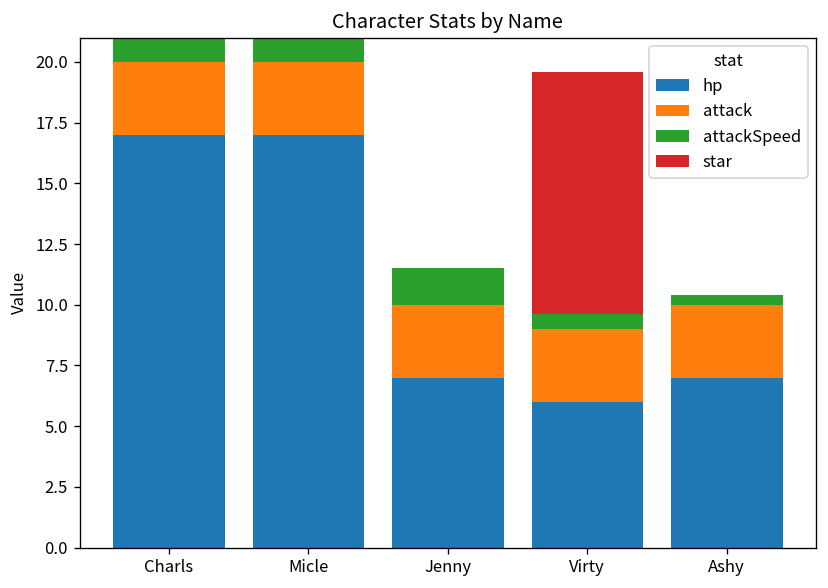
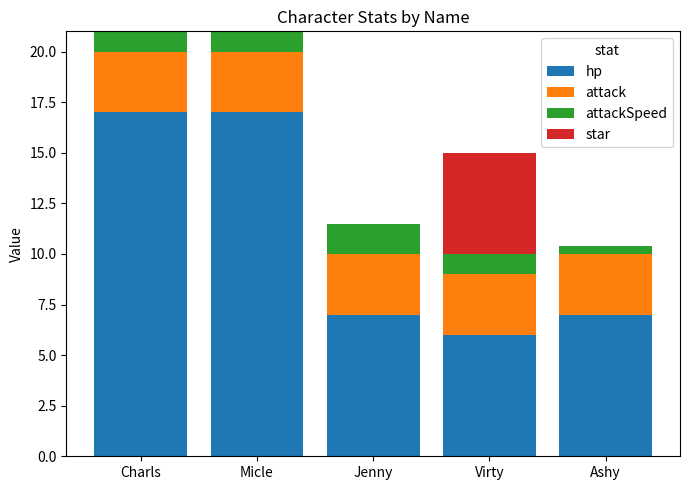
  {
    "hp": {
      "Charls": 17.0,
      "Micle": 17.0,
      "Jenny": 7.0,
      "Virty": 6.0,
      "Ashy": 7.0
    },
    "attack": {
      "Charls": 3.0,
      "Micle": 3.0,
      "Jenny": 3.0,
      "Virty": 3.0,
      "Ashy": 3.0
    },
    "attackSpeed": {
      "Charls": 1.0,
      "Micle": 1.0,
      "Jenny": 1.5,
-     "Virty": 0.6,
+     "Virty": 1.0,
      "Ashy": 0.4
    },
    "star": {
      "Charls": 0,
      "Micle": 0,
      "Jenny": 0,
-     "Virty": 10,
+     "Virty": 5,
      "Ashy": 0
    }
  }
